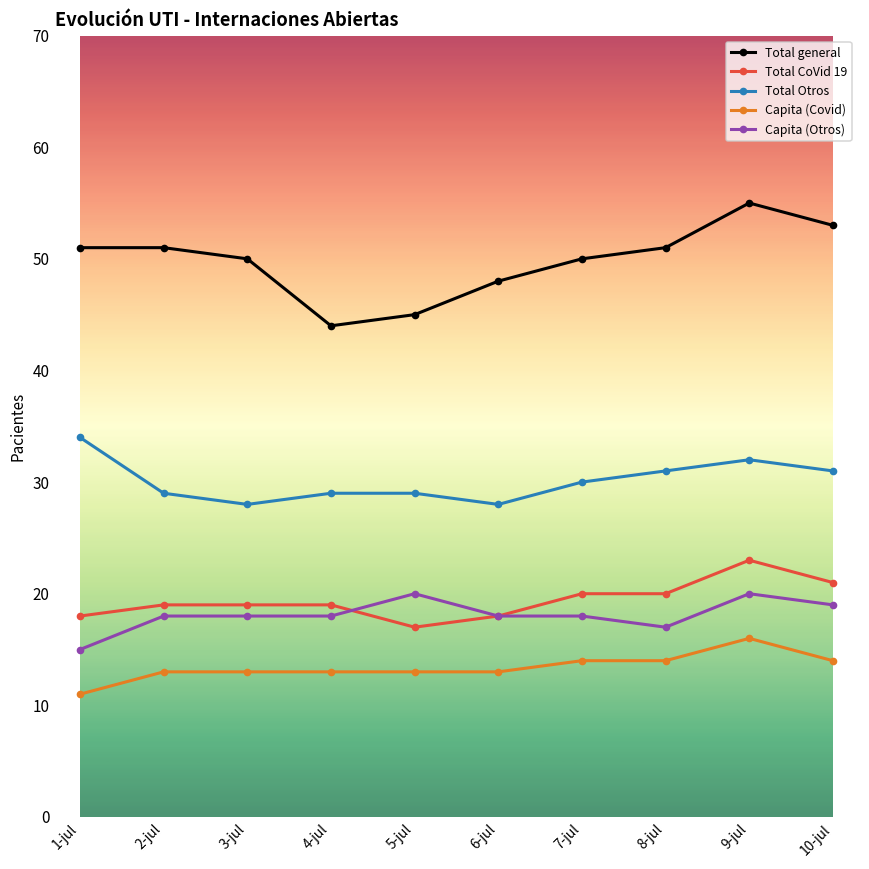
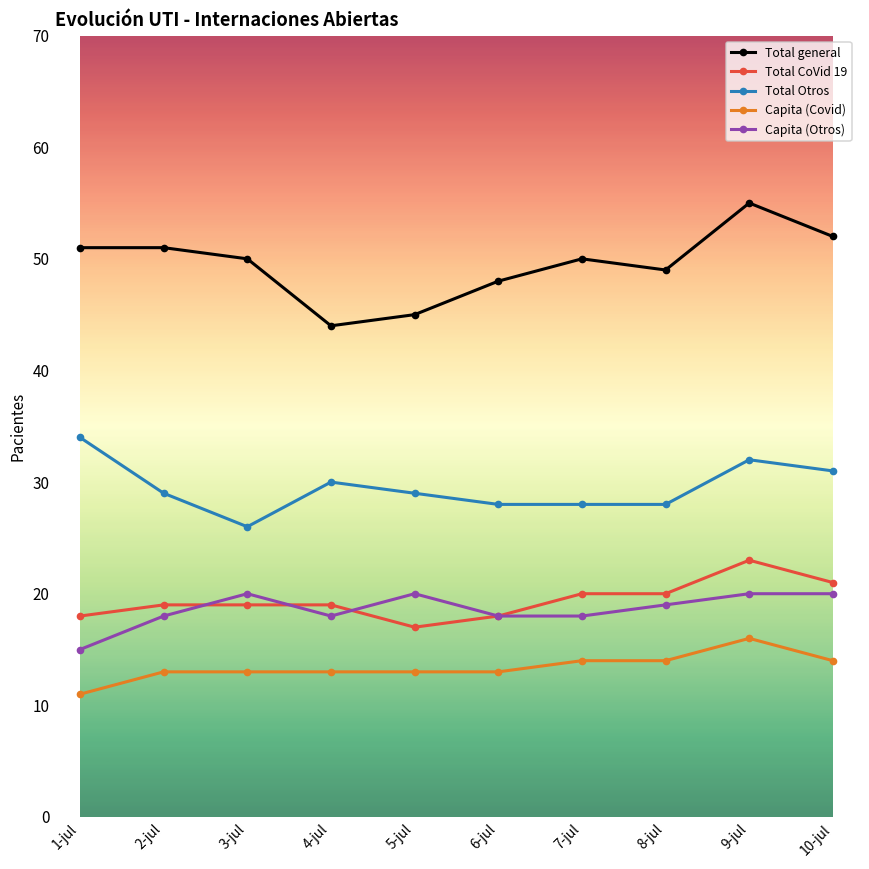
  {
    "Total general": {
      "1-jul": 51,
      "2-jul": 51,
      "3-jul": 50,
      "4-jul": 44,
      "5-jul": 45,
      "6-jul": 48,
      "7-jul": 50,
-     "8-jul": 51,
+     "8-jul": 49,
      "9-jul": 55,
-     "10-jul": 53
+     "10-jul": 52
    },
    "Total Otros": {
      "1-jul": 34,
      "2-jul": 29,
-     "3-jul": 28,
-     "4-jul": 29,
+     "3-jul": 26,
+     "4-jul": 30,
      "5-jul": 29,
      "6-jul": 28,
-     "7-jul": 30,
-     "8-jul": 31,
+     "7-jul": 28,
+     "8-jul": 28,
      "9-jul": 32,
      "10-jul": 31
    },
    "Capita (Otros)": {
      "1-jul": 15,
      "2-jul": 18,
-     "3-jul": 18,
+     "3-jul": 20,
      "4-jul": 18,
      "5-jul": 20,
      "7-jul": 18,
-     "8-jul": 17,
+     "8-jul": 19,
      "9-jul": 20,
-     "10-jul": 19
+     "10-jul": 20
    }
  }
